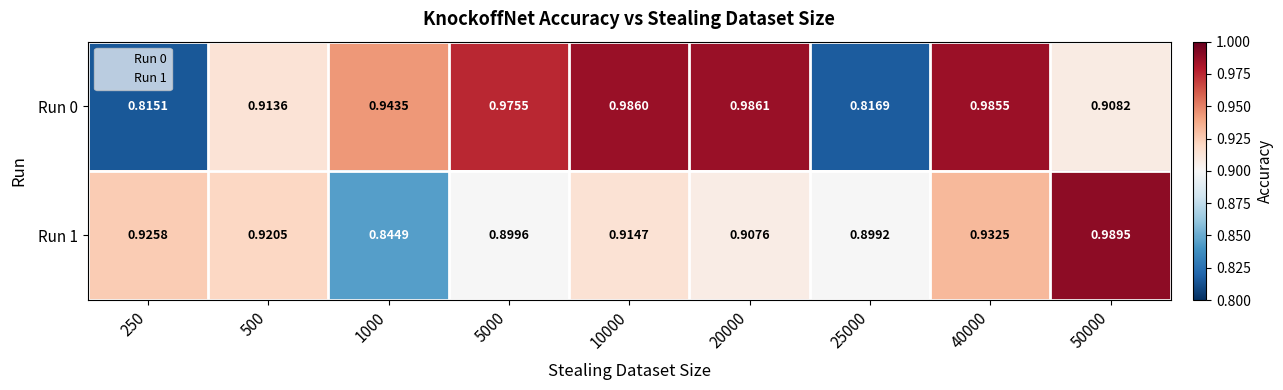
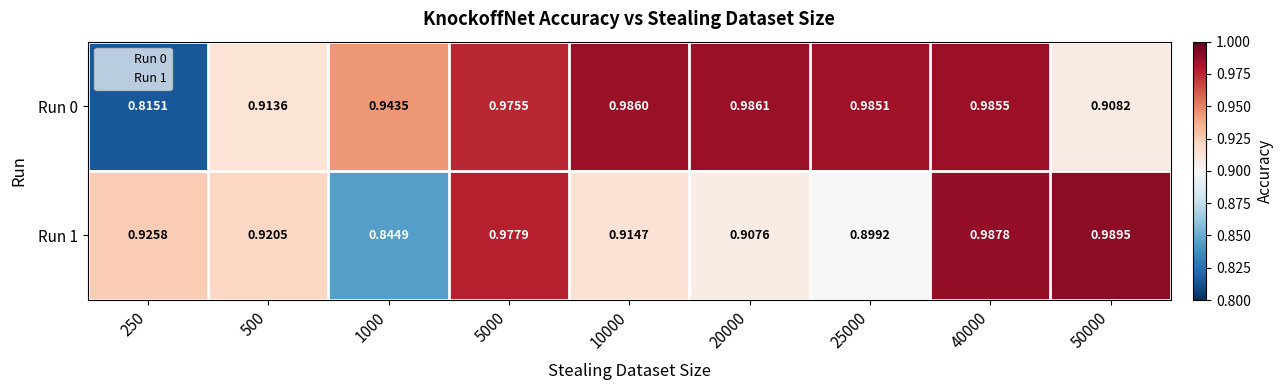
  {
    "Run 0": {
      "250": 0.8151,
      "500": 0.9136,
      "1000": 0.9435,
      "5000": 0.9755,
      "10000": 0.9860,
      "20000": 0.9861,
-     "25000": 0.8169,
+     "25000": 0.9851,
      "40000": 0.9855,
      "50000": 0.9082
    },
    "Run 1": {
      "250": 0.9258,
      "500": 0.9205,
      "1000": 0.8449,
-     "5000": 0.8996,
+     "5000": 0.9779,
      "10000": 0.9147,
      "20000": 0.9076,
      "25000": 0.8992,
-     "40000": 0.9325,
+     "40000": 0.9878,
      "50000": 0.9895
    }
  }
